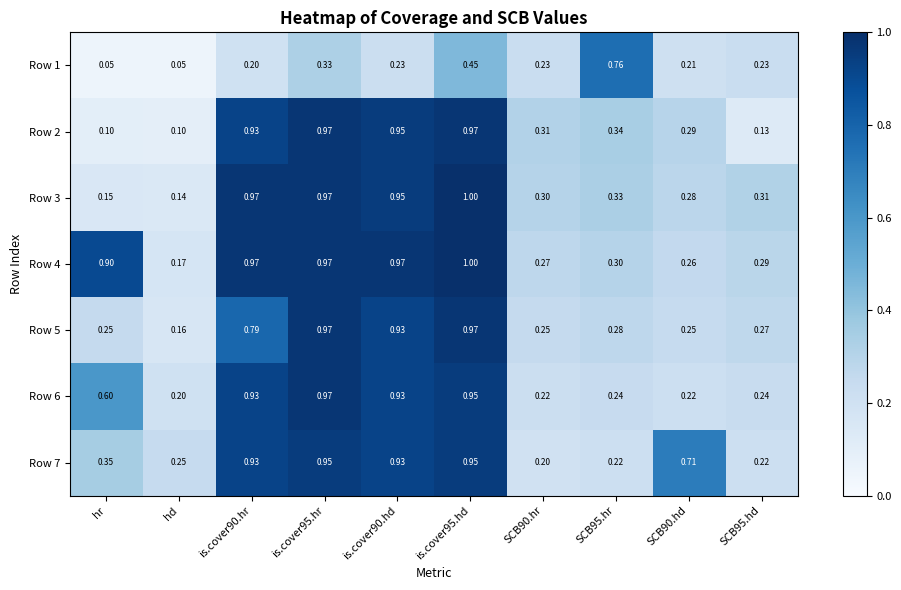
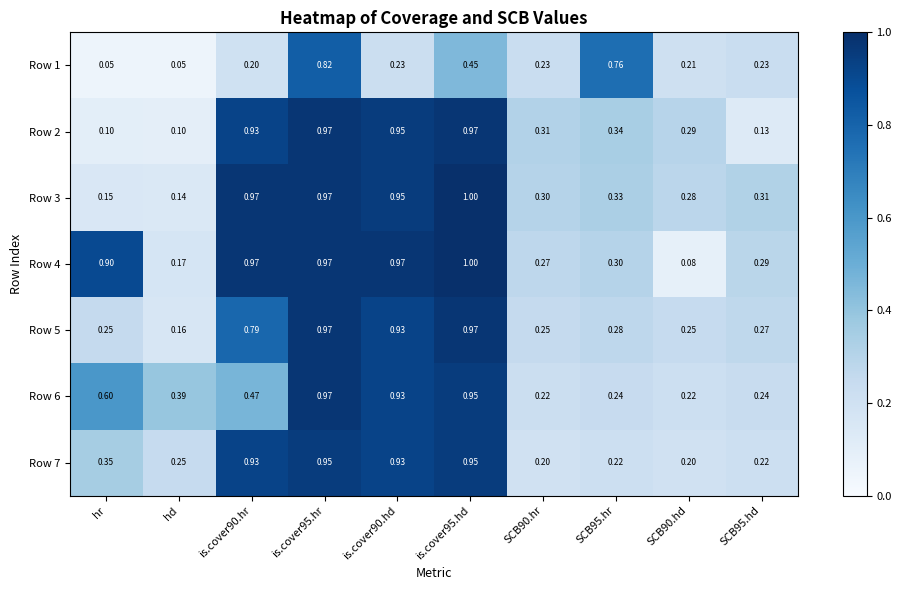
  {
    "Row 1": {
      "hr": 0.05,
      "hd": 0.05,
      "is.cover90.hr": 0.20,
-     "is.cover95.hr": 0.33,
+     "is.cover95.hr": 0.82,
      "is.cover90.hd": 0.23,
      "is.cover95.hd": 0.45,
      "SCB90.hr": 0.23,
      "SCB95.hr": 0.76,
      "SCB90.hd": 0.21,
      "SCB95.hd": 0.23
    },
    "Row 2": {
      "hr": 0.10,
      "hd": 0.10,
      "is.cover90.hr": 0.93,
      "is.cover95.hr": 0.97,
      "is.cover90.hd": 0.95,
      "is.cover95.hd": 0.97,
      "SCB90.hr": 0.31,
      "SCB95.hr": 0.34,
      "SCB90.hd": 0.29,
      "SCB95.hd": 0.13
    },
    "Row 3": {
      "hr": 0.15,
      "hd": 0.14,
      "is.cover90.hr": 0.97,
      "is.cover95.hr": 0.97,
      "is.cover90.hd": 0.95,
      "is.cover95.hd": 1.00,
      "SCB90.hr": 0.30,
      "SCB95.hr": 0.33,
      "SCB90.hd": 0.28,
      "SCB95.hd": 0.31
    },
    "Row 4": {
      "hr": 0.90,
      "hd": 0.17,
      "is.cover90.hr": 0.97,
      "is.cover95.hr": 0.97,
      "is.cover90.hd": 0.97,
      "is.cover95.hd": 1.00,
      "SCB90.hr": 0.27,
      "SCB95.hr": 0.30,
-     "SCB90.hd": 0.26,
+     "SCB90.hd": 0.08,
      "SCB95.hd": 0.29
    },
    "Row 5": {
      "hr": 0.25,
      "hd": 0.16,
      "is.cover90.hr": 0.79,
      "is.cover95.hr": 0.97,
      "is.cover90.hd": 0.93,
      "is.cover95.hd": 0.97,
      "SCB90.hr": 0.25,
      "SCB95.hr": 0.28,
      "SCB90.hd": 0.25,
      "SCB95.hd": 0.27
    },
    "Row 6": {
      "hr": 0.60,
-     "hd": 0.20,
-     "is.cover90.hr": 0.93,
+     "hd": 0.39,
+     "is.cover90.hr": 0.47,
      "is.cover95.hr": 0.97,
      "is.cover90.hd": 0.93,
      "is.cover95.hd": 0.95,
      "SCB90.hr": 0.22,
      "SCB95.hr": 0.24,
      "SCB90.hd": 0.22,
      "SCB95.hd": 0.24
    },
    "Row 7": {
      "hr": 0.35,
      "hd": 0.25,
      "is.cover90.hr": 0.93,
      "is.cover95.hr": 0.95,
      "is.cover90.hd": 0.93,
      "is.cover95.hd": 0.95,
      "SCB90.hr": 0.20,
      "SCB95.hr": 0.22,
-     "SCB90.hd": 0.71,
+     "SCB90.hd": 0.20,
      "SCB95.hd": 0.22
    }
  }
